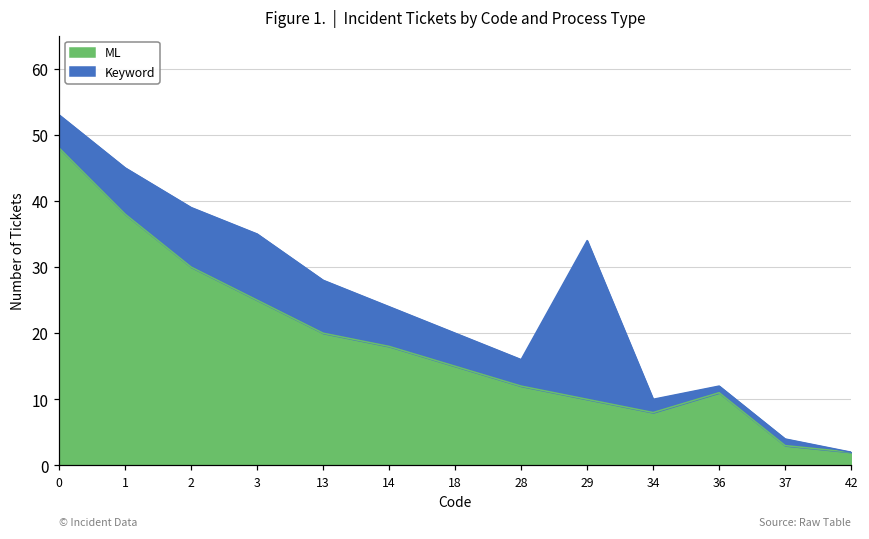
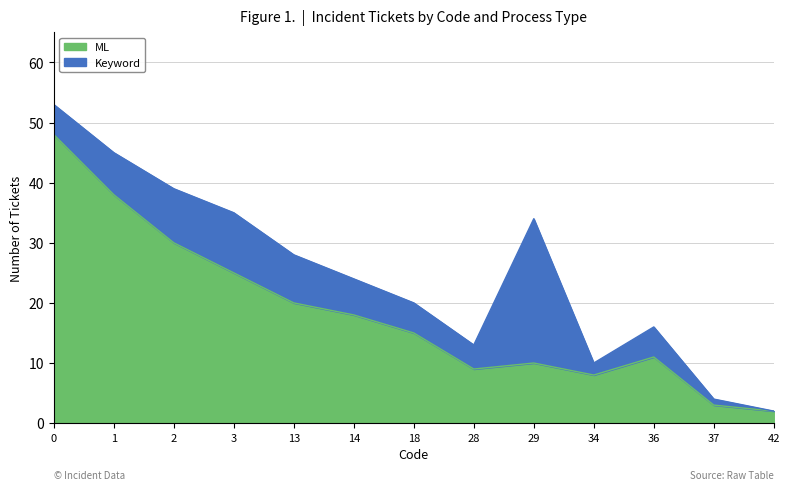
  {
    "ML": {
      "0": 48,
      "1": 38,
      "2": 30,
      "3": 25,
      "13": 20,
      "14": 18,
      "18": 15,
-     "28": 12,
+     "28": 9,
      "29": 10,
      "34": 8,
      "36": 11,
      "37": 3
    },
    "Keyword": {
      "0": 5,
      "1": 7,
      "2": 9,
      "3": 10,
      "13": 8,
      "14": 6,
      "18": 5,
      "28": 4,
      "29": 24,
      "34": 2,
-     "36": 1,
+     "36": 5,
      "37": 1
    }
  }
